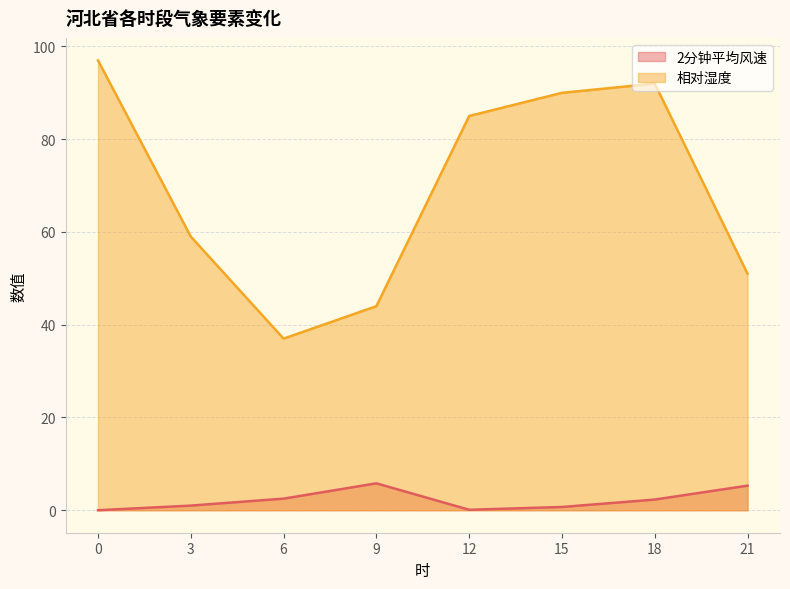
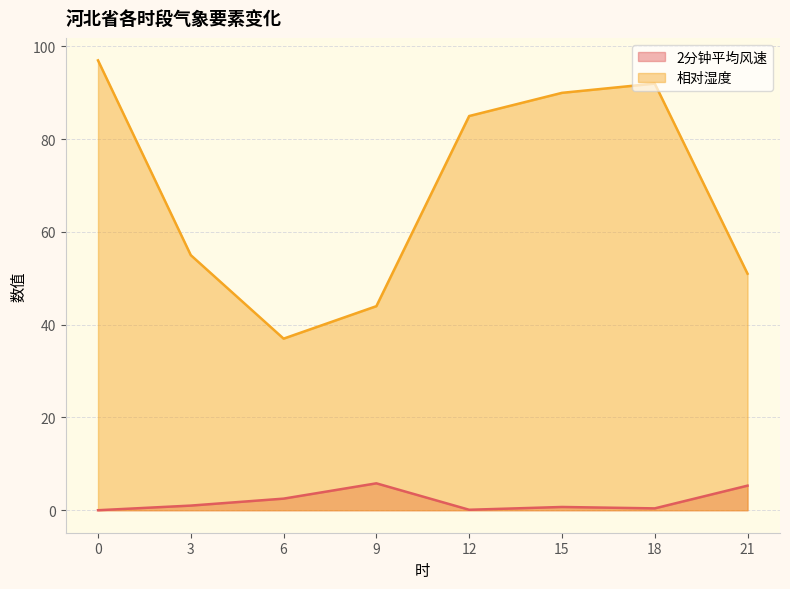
  {
    "2分钟平均风速": {
      "0": 0,
      "3": 1,
      "6": 3,
      "9": 6,
      "12": 0,
      "15": 1,
-     "18": 2,
+     "18": 0,
      "21": 5
    },
    "相对湿度": {
      "0": 97,
-     "3": 59,
+     "3": 55,
      "6": 37,
      "9": 44,
      "12": 85,
      "15": 90,
      "21": 51
    }
  }
